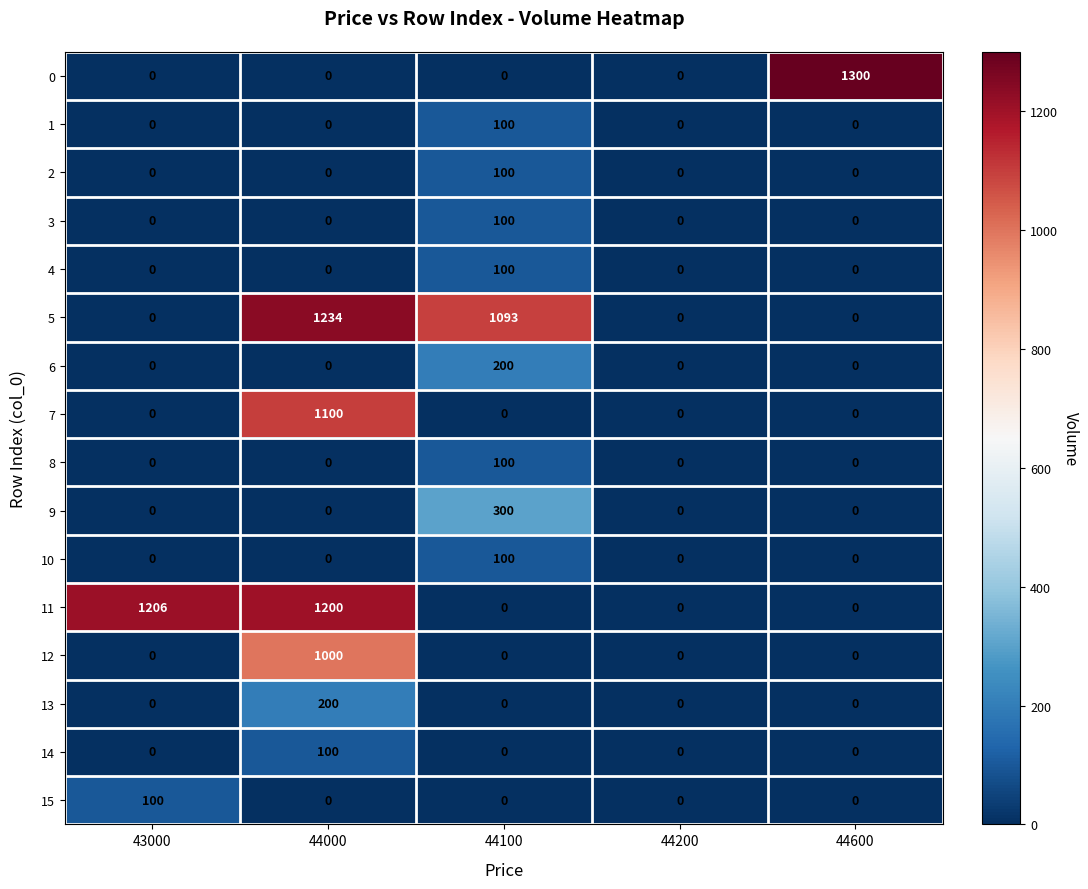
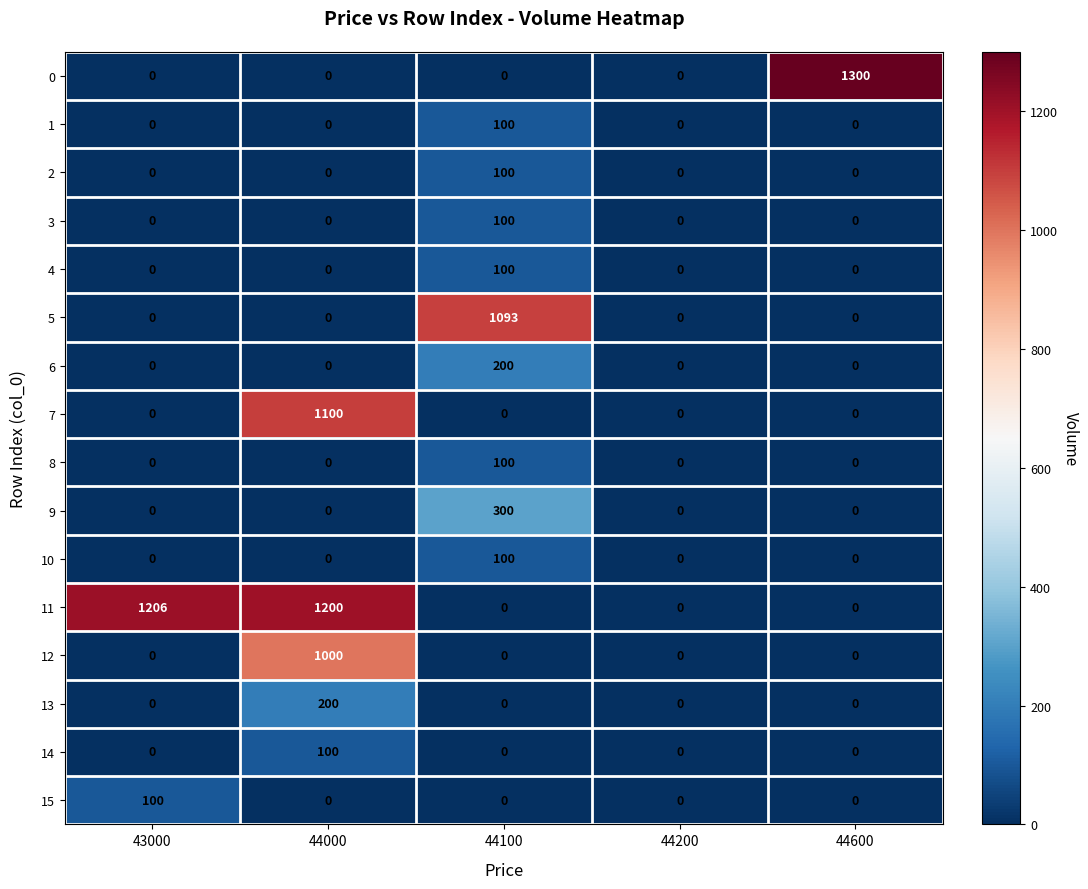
  {
    "0": {
      "43000": 0,
      "44000": 0,
      "44100": 0,
      "44200": 0,
      "44600": 1300
    },
    "1": {
      "43000": 0,
      "44000": 0,
      "44100": 100,
      "44200": 0,
      "44600": 0
    },
    "2": {
      "43000": 0,
      "44000": 0,
      "44100": 100,
      "44200": 0,
      "44600": 0
    },
    "3": {
      "43000": 0,
      "44000": 0,
      "44100": 100,
      "44200": 0,
      "44600": 0
    },
    "4": {
      "43000": 0,
      "44000": 0,
      "44100": 100,
      "44200": 0,
      "44600": 0
    },
    "5": {
      "43000": 0,
-     "44000": 1234,
+     "44000": 0,
      "44100": 1093,
      "44200": 0,
      "44600": 0
    },
    "6": {
      "43000": 0,
      "44000": 0,
      "44100": 200,
      "44200": 0,
      "44600": 0
    },
    "7": {
      "43000": 0,
      "44000": 1100,
      "44100": 0,
      "44200": 0,
      "44600": 0
    },
    "8": {
      "43000": 0,
      "44000": 0,
      "44100": 100,
      "44200": 0,
      "44600": 0
    },
    "9": {
      "43000": 0,
      "44000": 0,
      "44100": 300,
      "44200": 0,
      "44600": 0
    },
    "10": {
      "43000": 0,
      "44000": 0,
      "44100": 100,
      "44200": 0,
      "44600": 0
    },
    "11": {
      "43000": 1206,
      "44000": 1200,
      "44100": 0,
      "44200": 0,
      "44600": 0
    },
    "12": {
      "43000": 0,
      "44000": 1000,
      "44100": 0,
      "44200": 0,
      "44600": 0
    },
    "13": {
      "43000": 0,
      "44000": 200,
      "44100": 0,
      "44200": 0,
      "44600": 0
    },
    "14": {
      "43000": 0,
      "44000": 100,
      "44100": 0,
      "44200": 0,
      "44600": 0
    },
    "15": {
      "43000": 100,
      "44000": 0,
      "44100": 0,
      "44200": 0,
      "44600": 0
    }
  }
